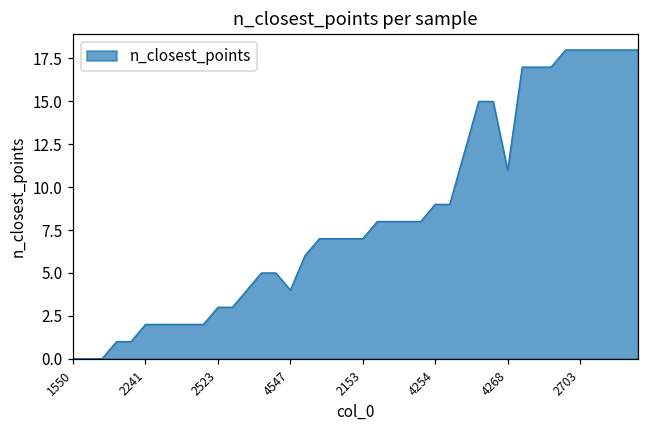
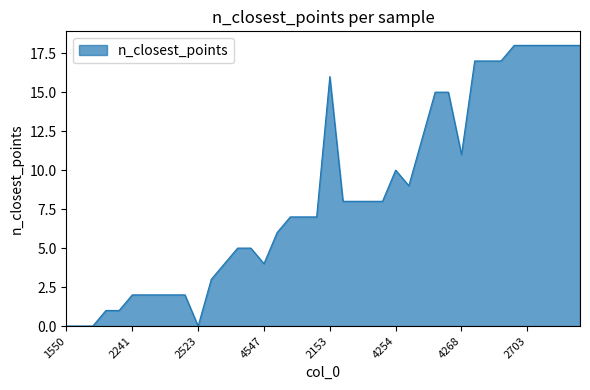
  {
    "1550": 0,
    "2241": 2,
-   "2523": 3,
+   "2523": 0,
    "4547": 4,
-   "2153": 7,
-   "4254": 9,
+   "2153": 16,
+   "4254": 10,
    "4268": 11,
    "2703": 18
  }
